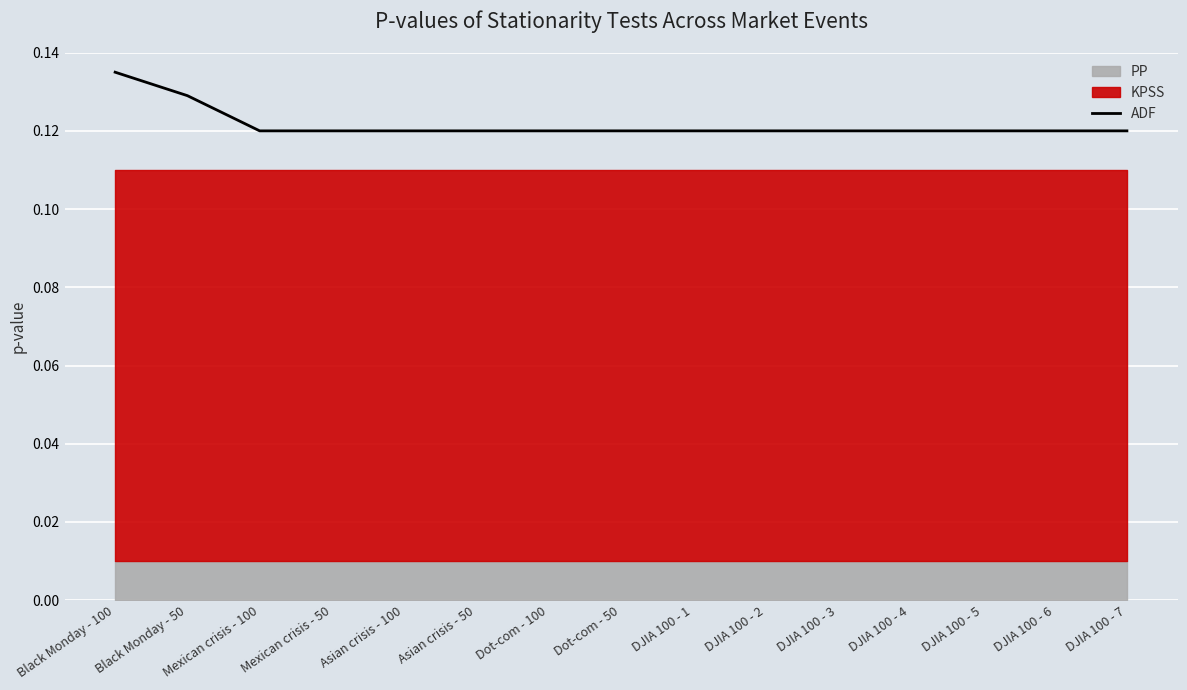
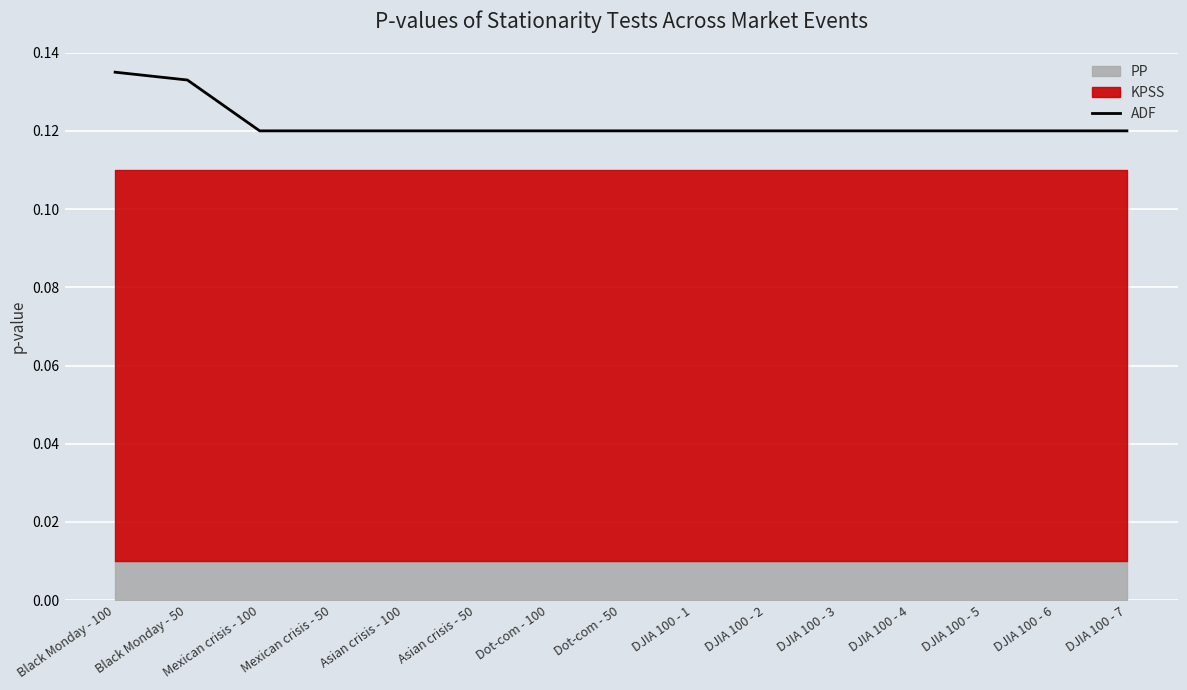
  {
    "ADF": {
      "Black Monday - 100": 0.135,
-     "Black Monday - 50": 0.129,
+     "Black Monday - 50": 0.133,
      "Mexican crisis - 100": 0.120,
      "Mexican crisis - 50": 0.120,
      "Asian crisis - 100": 0.120,
      "Asian crisis - 50": 0.120,
      "Dot-com - 100": 0.120,
      "Dot-com - 50": 0.120,
      "DJIA 100 - 1": 0.120,
      "DJIA 100 - 2": 0.120,
      "DJIA 100 - 3": 0.120,
      "DJIA 100 - 4": 0.120,
      "DJIA 100 - 5": 0.120,
      "DJIA 100 - 6": 0.120,
      "DJIA 100 - 7": 0.120
    },
    "PP": {
      "Black Monday - 100": 0.010,
      "Black Monday - 50": 0.010,
      "Mexican crisis - 100": 0.010,
      "Mexican crisis - 50": 0.010,
      "Asian crisis - 100": 0.010,
      "Asian crisis - 50": 0.010,
      "Dot-com - 100": 0.010,
      "Dot-com - 50": 0.010,
      "DJIA 100 - 1": 0.010,
      "DJIA 100 - 2": 0.010,
      "DJIA 100 - 3": 0.010,
      "DJIA 100 - 4": 0.010,
      "DJIA 100 - 5": 0.010,
      "DJIA 100 - 6": 0.010,
      "DJIA 100 - 7": 0.010
    },
    "KPSS": {
      "Black Monday - 100": 0.100,
      "Black Monday - 50": 0.100,
      "Mexican crisis - 100": 0.100,
      "Mexican crisis - 50": 0.100,
      "Asian crisis - 100": 0.100,
      "Asian crisis - 50": 0.100,
      "Dot-com - 100": 0.100,
      "Dot-com - 50": 0.100,
      "DJIA 100 - 1": 0.100,
      "DJIA 100 - 2": 0.100,
      "DJIA 100 - 3": 0.100,
      "DJIA 100 - 4": 0.100,
      "DJIA 100 - 5": 0.100,
      "DJIA 100 - 6": 0.100,
      "DJIA 100 - 7": 0.100
    }
  }
